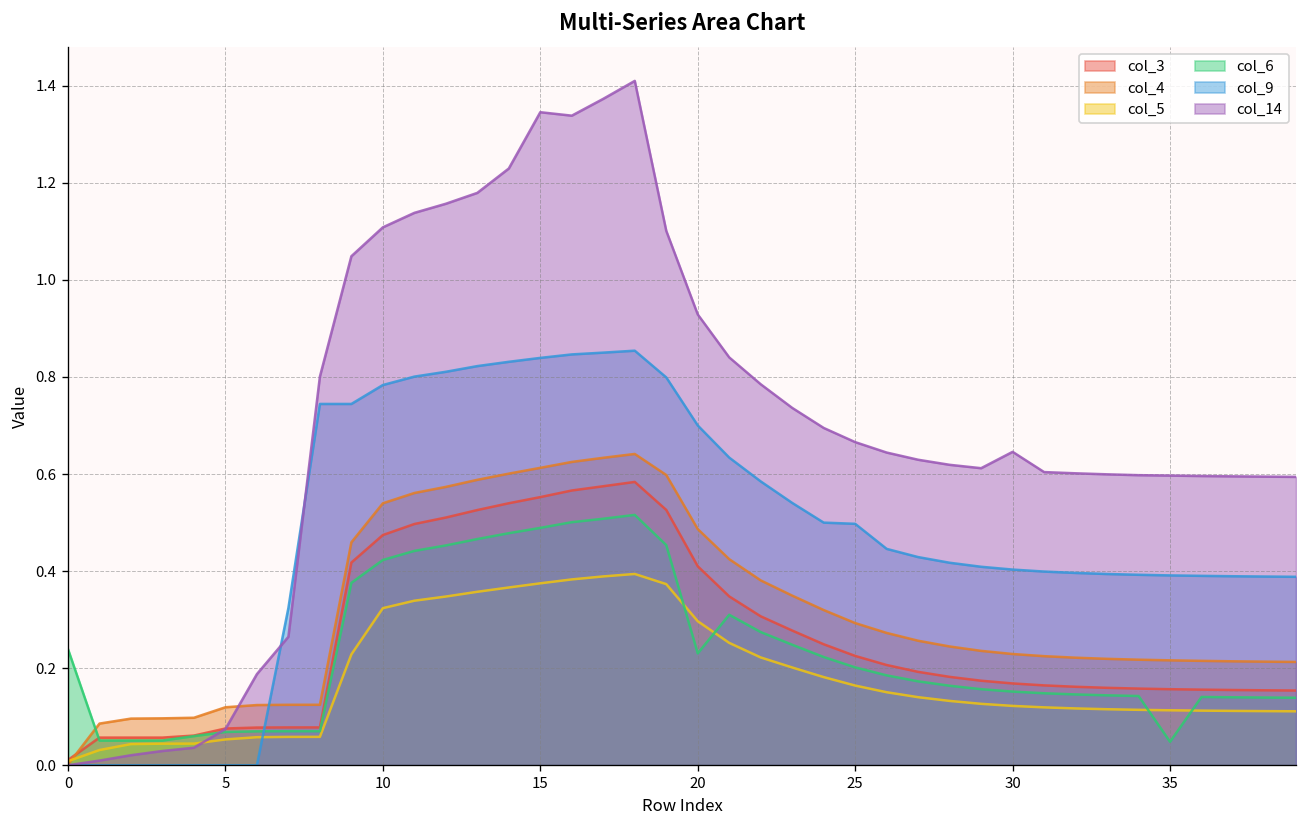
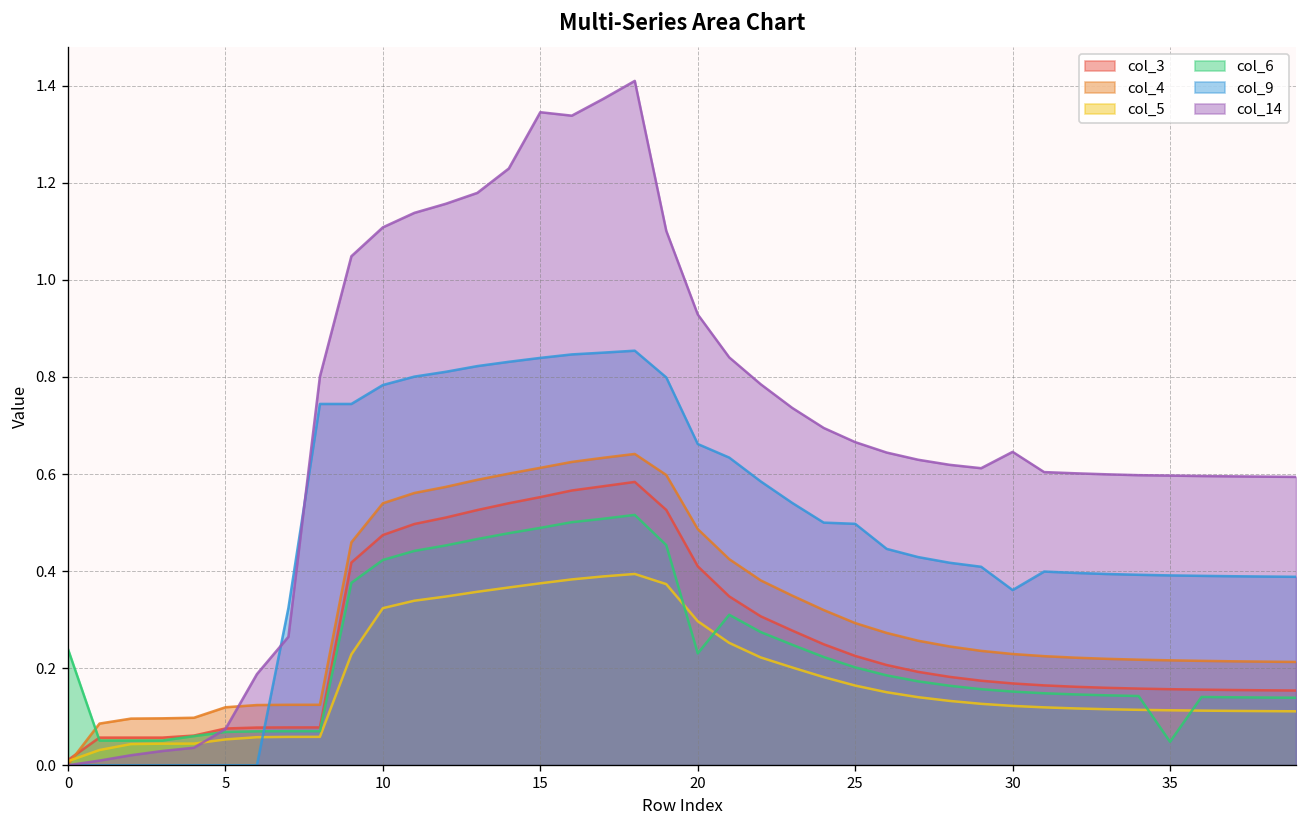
  {
    "col_6": {
      "0": 0.24,
      "10": 0.42,
      "15": 0.49,
      "20": 0.23,
      "25": 0.20,
      "30": 0.15,
      "35": 0.05
    },
    "col_9": {
      "5": 0.00,
      "10": 0.78,
      "15": 0.84,
-     "20": 0.70,
+     "20": 0.66,
      "25": 0.50,
-     "30": 0.40,
+     "30": 0.36,
      "35": 0.39
    },
    "col_14": {
      "10": 1.11,
      "15": 1.35,
      "20": 0.93,
      "25": 0.67,
      "30": 0.65,
      "35": 0.60
    }
  }
